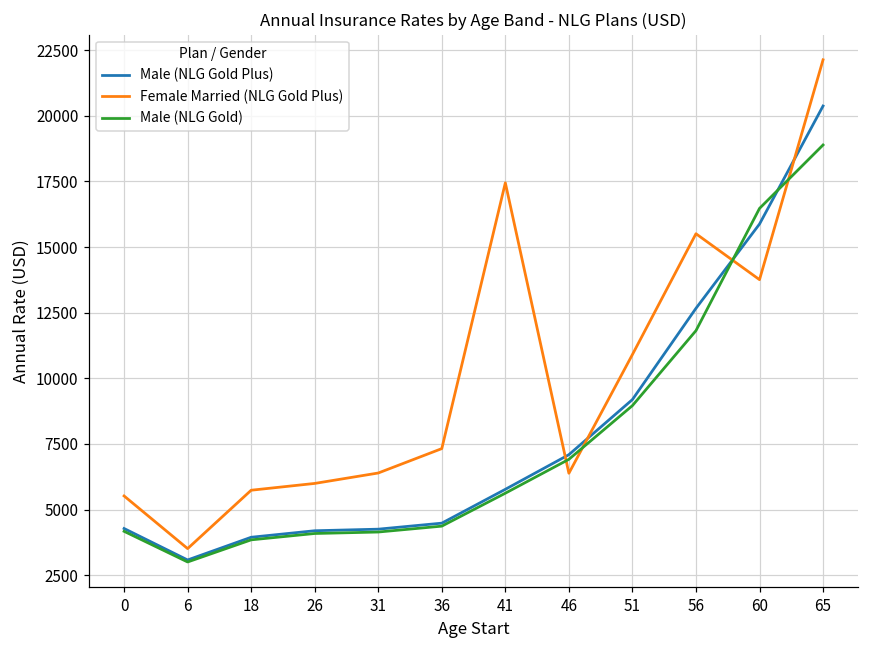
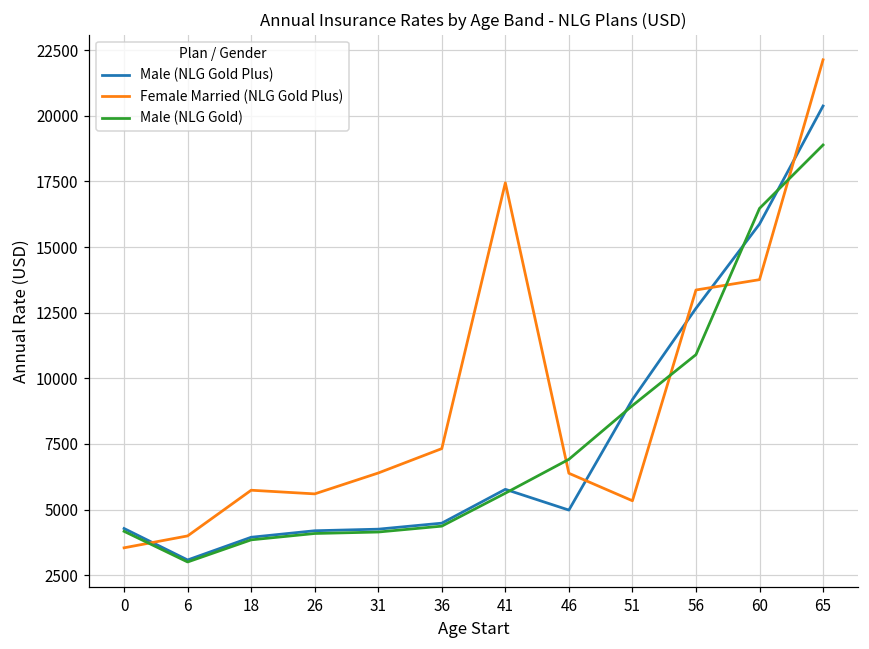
  {
    "Male (NLG Gold Plus)": {
      "31": 4300,
      "36": 4500,
      "41": 5800,
-     "46": 7100,
+     "46": 5000,
      "51": 9200,
      "56": 12700,
      "60": 15900,
      "65": 20400
    },
    "Female Married (NLG Gold Plus)": {
-     "0": 5500,
-     "6": 3500,
+     "0": 3500,
+     "6": 4000,
      "18": 5700,
-     "26": 6000,
+     "26": 5600,
      "31": 6400,
      "36": 7300,
      "41": 17400,
      "46": 6400,
-     "51": 10900,
-     "56": 15500,
+     "51": 5300,
+     "56": 13400,
      "60": 13800,
      "65": 22100
    },
    "Male (NLG Gold)": {
      "31": 4100,
      "36": 4400,
      "41": 5600,
      "46": 6900,
      "51": 9000,
-     "56": 11800,
+     "56": 10900,
      "60": 16500,
      "65": 18900
    }
  }
